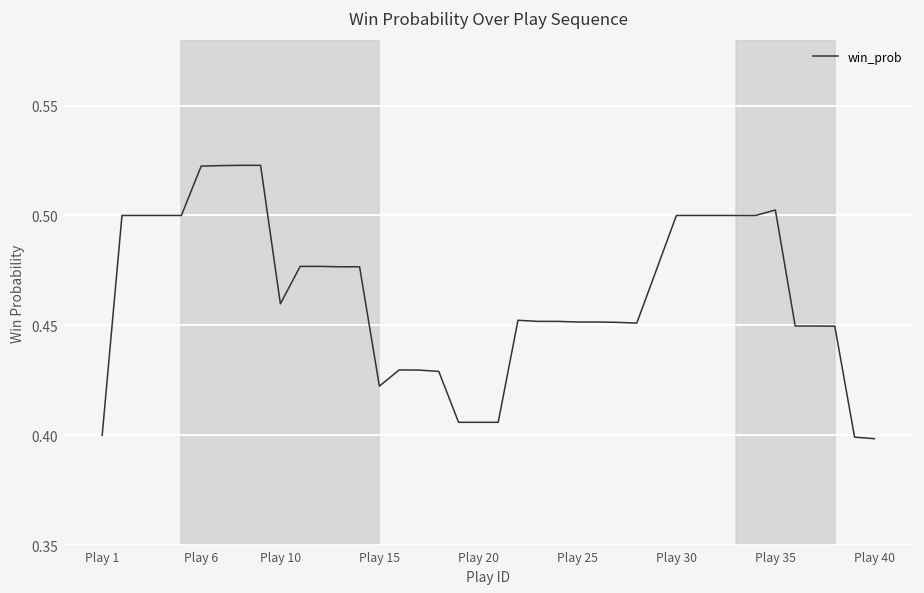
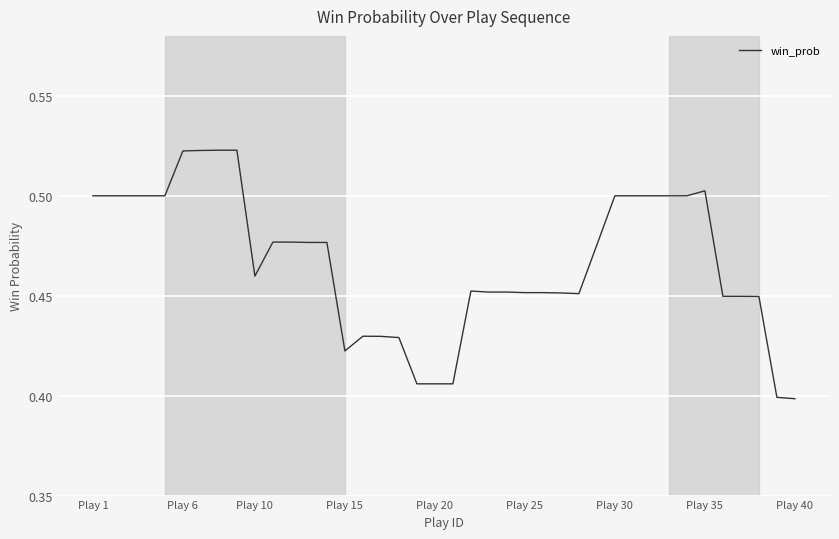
  {
-   "Play 1": 0.4,
+   "Play 1": 0.5,
    "Play 6": 0.522,
    "Play 10": 0.460,
    "Play 15": 0.422,
    "Play 20": 0.406,
    "Play 25": 0.452,
    "Play 30": 0.5,
    "Play 35": 0.502,
    "Play 40": 0.398
  }
